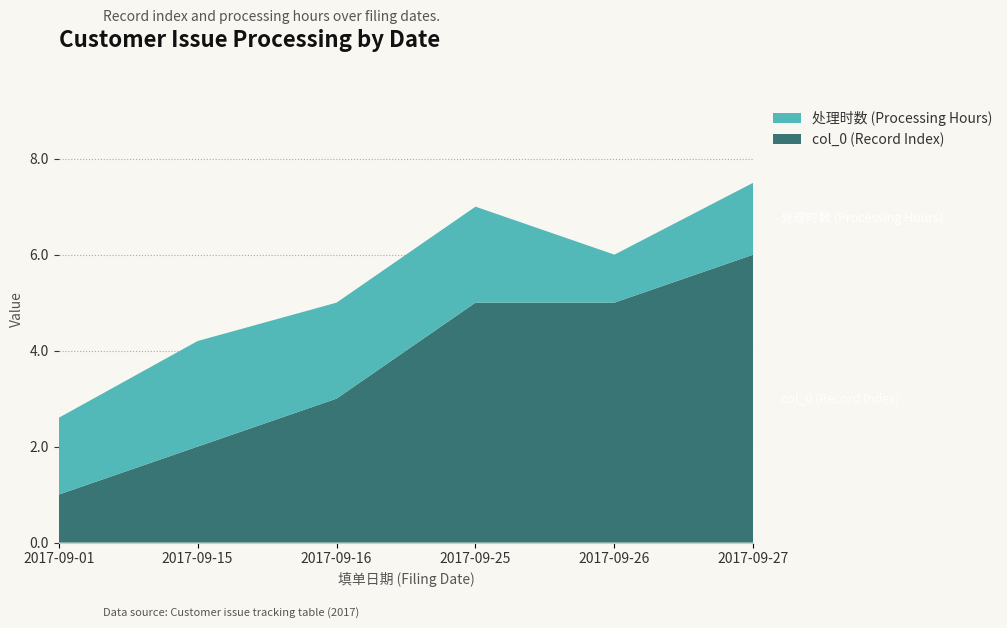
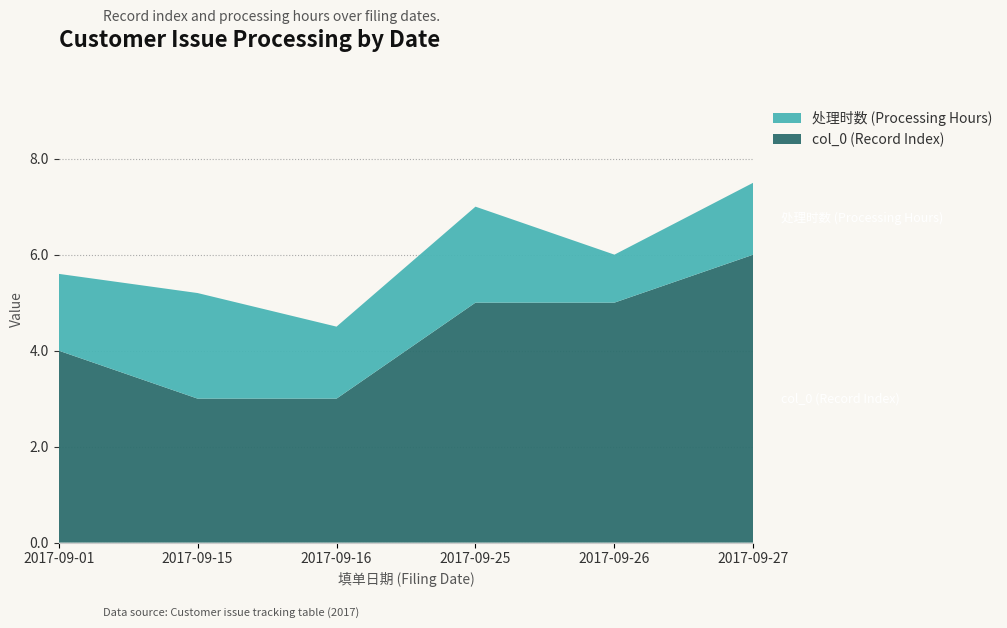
  {
    "col_0 (Record Index)": {
-     "2017-09-01": 1,
-     "2017-09-15": 2,
+     "2017-09-01": 4,
+     "2017-09-15": 3,
      "2017-09-16": 3,
      "2017-09-25": 5,
      "2017-09-26": 5,
      "2017-09-27": 6
    },
    "处理时数 (Processing Hours)": {
      "2017-09-01": 1.6,
      "2017-09-15": 2.2,
-     "2017-09-16": 2.0,
+     "2017-09-16": 1.5,
      "2017-09-25": 2.0,
      "2017-09-26": 1.0,
      "2017-09-27": 1.5
    }
  }
